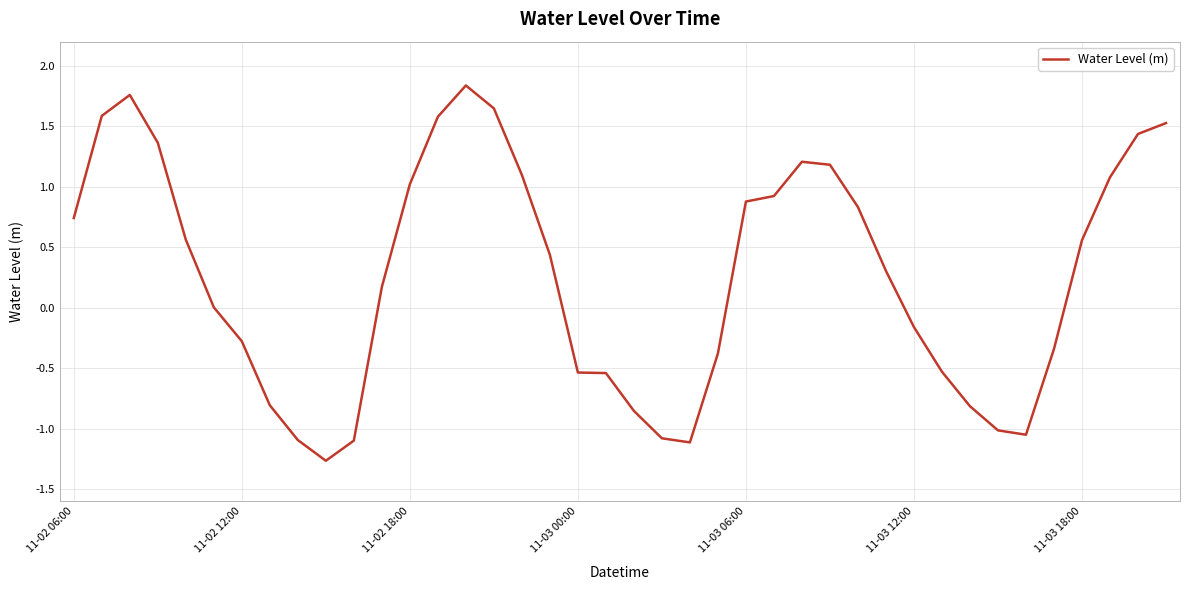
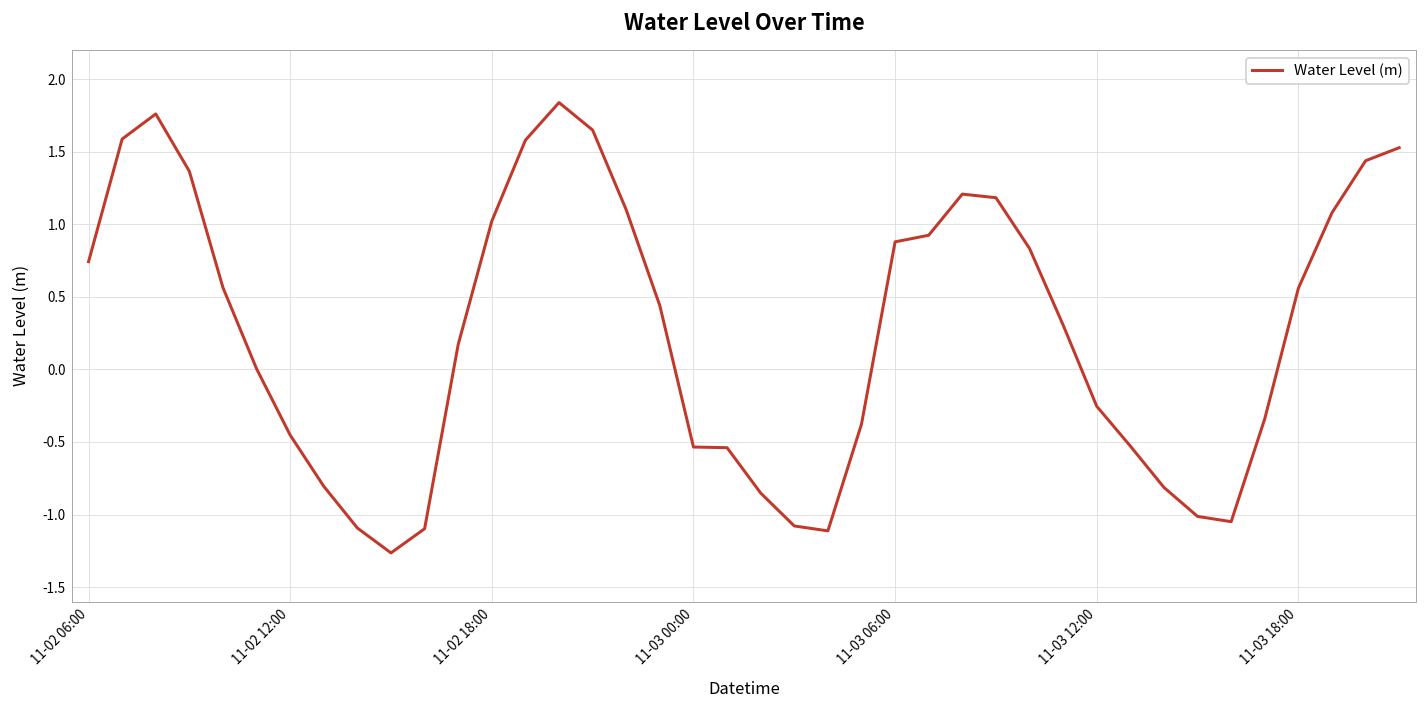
  {
    "11-02 06:00": 0.74,
-   "11-02 12:00": -0.28,
+   "11-02 12:00": -0.45,
    "11-02 18:00": 1.02,
    "11-03 00:00": -0.53,
    "11-03 06:00": 0.88,
-   "11-03 12:00": -0.16,
+   "11-03 12:00": -0.25,
    "11-03 18:00": 0.56
  }
